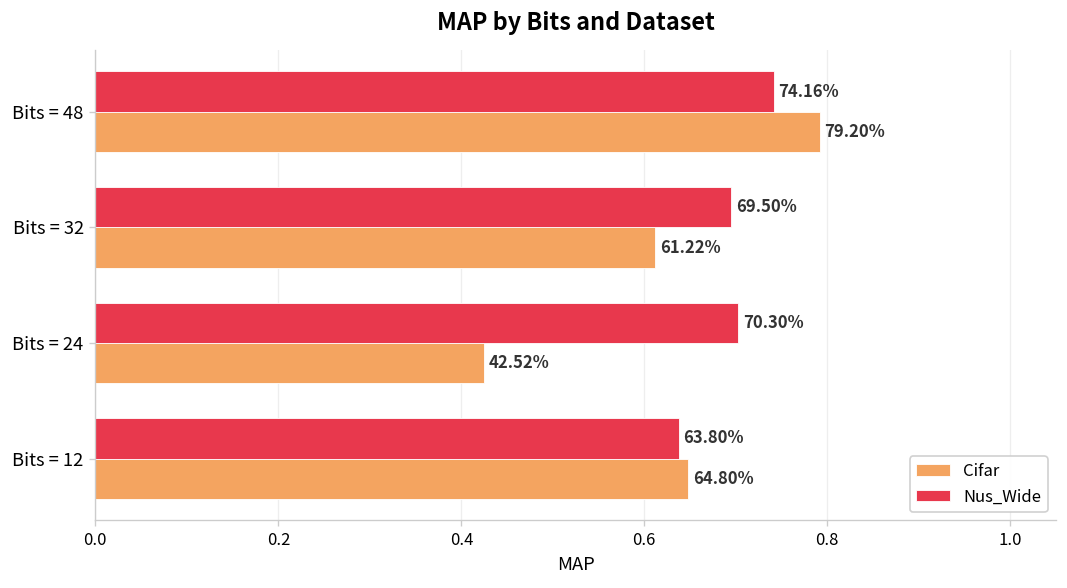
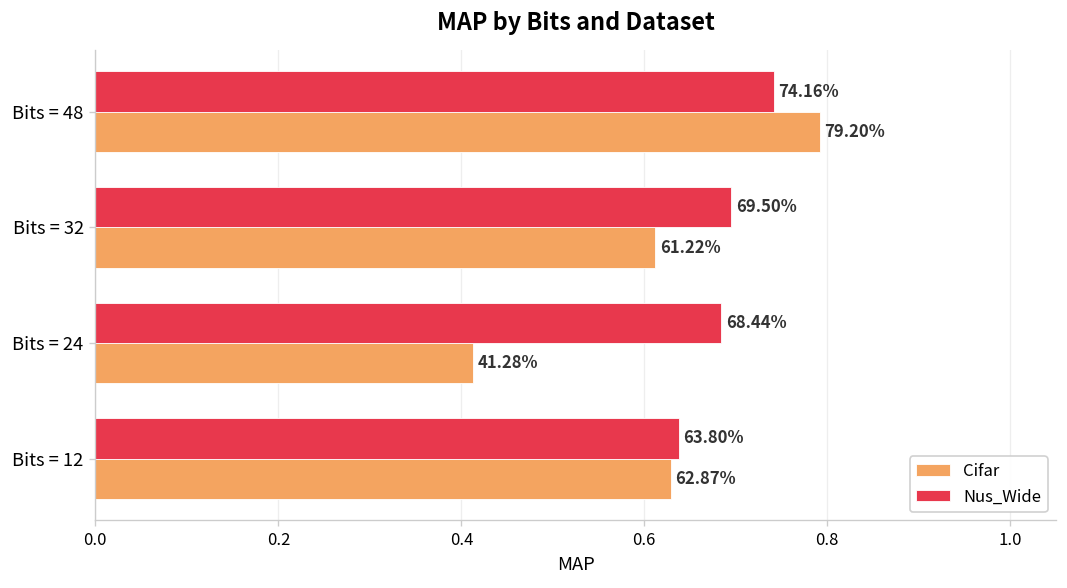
  {
    "Cifar": {
      "Bits = 48": "79.20%",
      "Bits = 32": "61.22%",
-     "Bits = 24": "42.52%",
-     "Bits = 12": "64.80%"
+     "Bits = 24": "41.28%",
+     "Bits = 12": "62.87%"
    },
    "Nus_Wide": {
      "Bits = 48": "74.16%",
      "Bits = 32": "69.50%",
-     "Bits = 24": "70.30%",
+     "Bits = 24": "68.44%",
      "Bits = 12": "63.80%"
    }
  }
